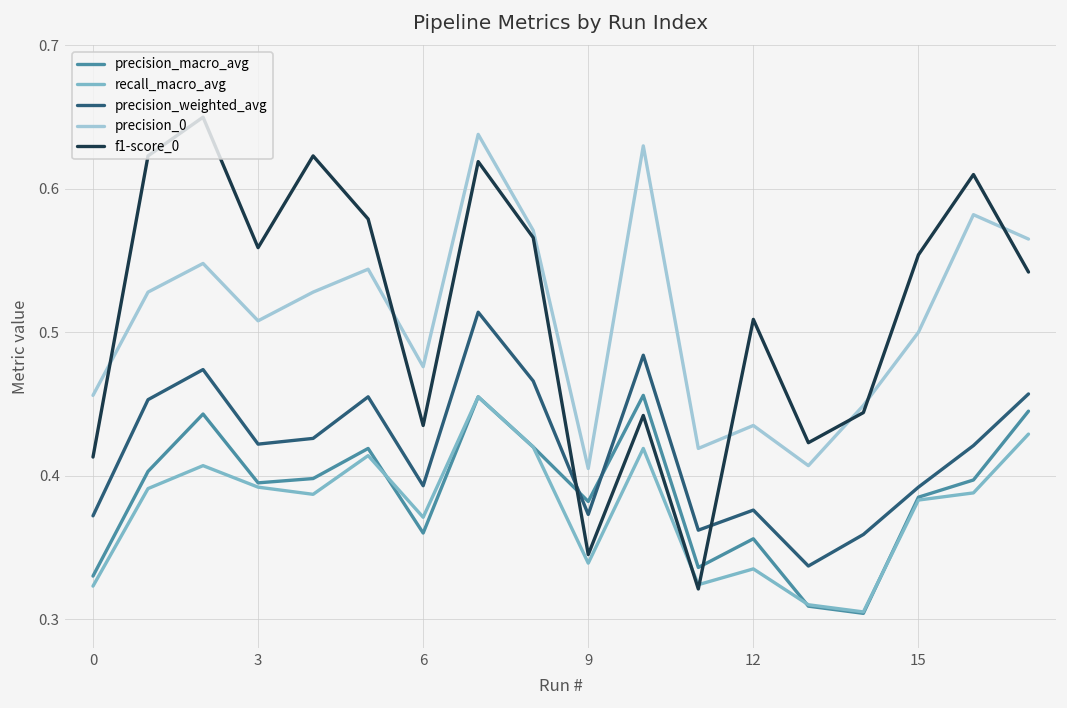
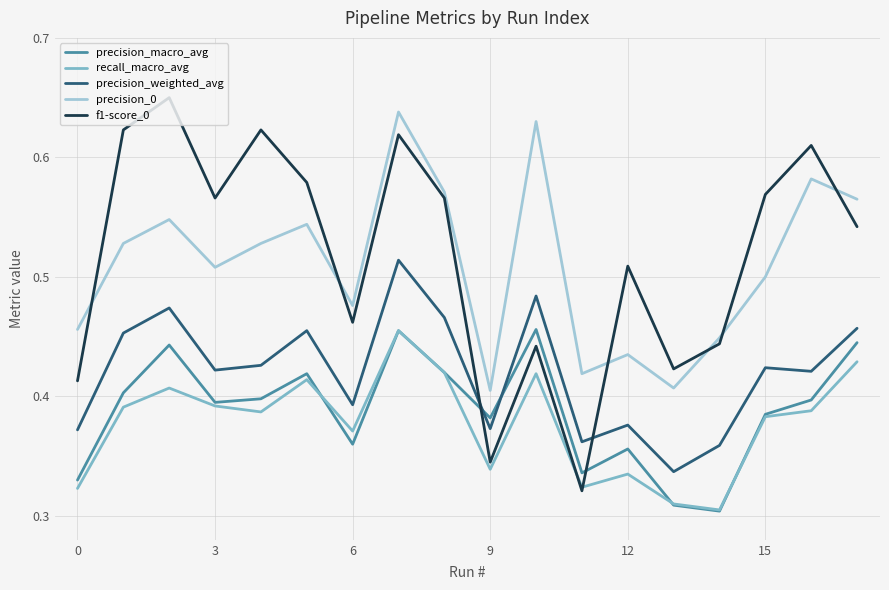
  {
    "precision_macro_avg": {
      "0": 0.330,
      "3": 0.395,
      "6": 0.360,
      "9": 0.382,
      "12": 0.356
    },
    "precision_weighted_avg": {
      "0": 0.372,
      "3": 0.422,
      "6": 0.393,
      "9": 0.373,
      "12": 0.376,
-     "15": 0.392
+     "15": 0.424
    },
    "f1-score_0": {
      "0": 0.413,
-     "3": 0.559,
-     "6": 0.435,
+     "3": 0.566,
+     "6": 0.462,
      "9": 0.345,
      "12": 0.509,
-     "15": 0.554
+     "15": 0.569
    }
  }
